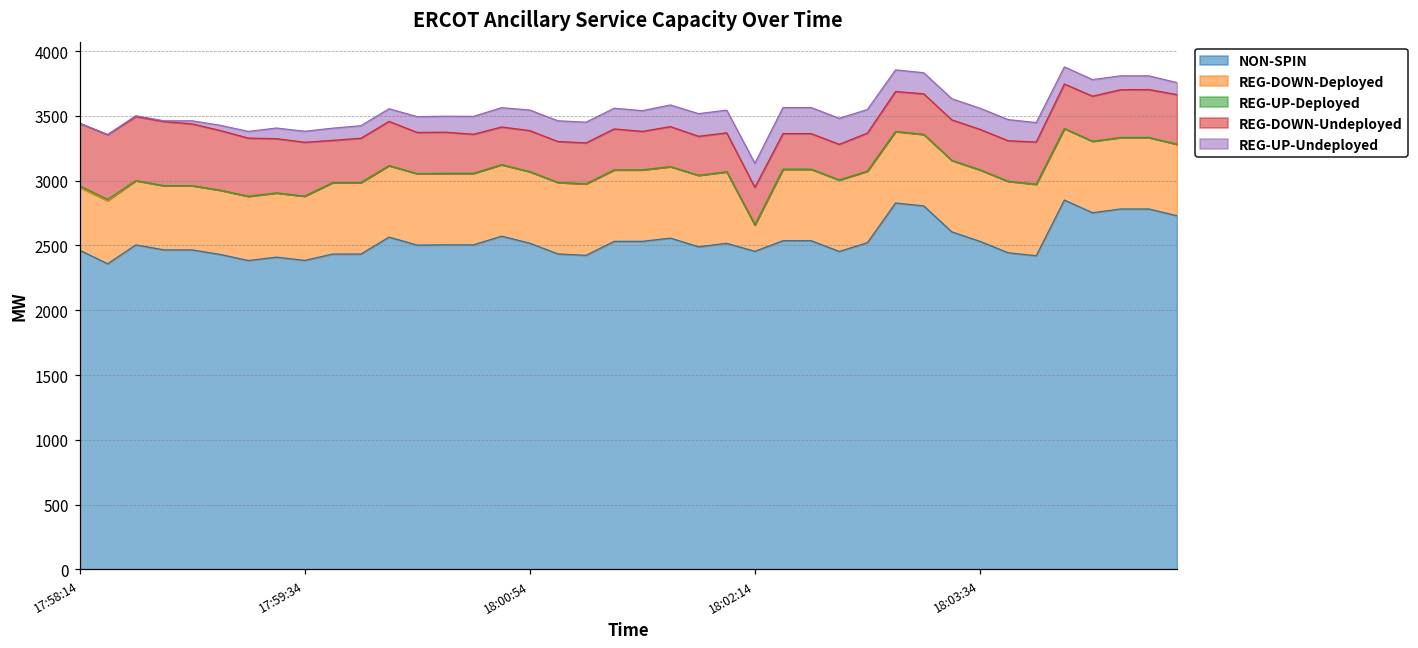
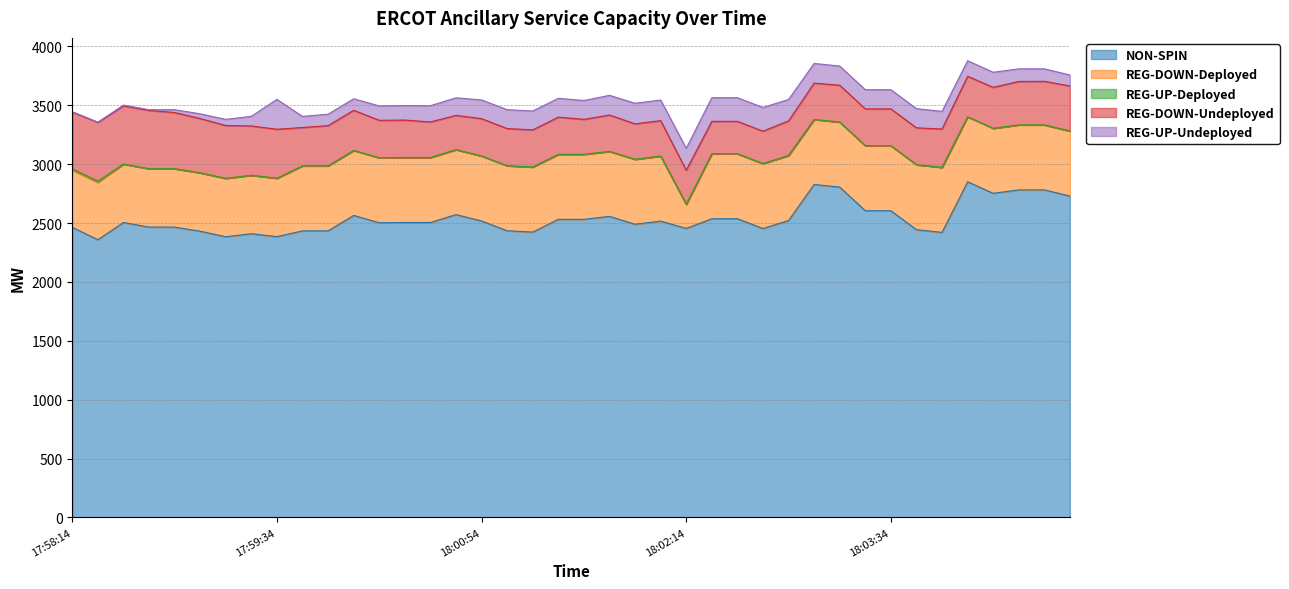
  {
    "NON-SPIN": {
      "17:58:14": 2460,
      "17:59:34": 2390,
      "18:00:54": 2520,
      "18:02:14": 2460,
-     "18:03:34": 2530
+     "18:03:34": 2610
    },
    "REG-DOWN-Undeployed": {
      "17:59:34": 420,
      "18:00:54": 320,
      "18:02:14": 290,
      "18:03:34": 310
    },
    "REG-UP-Undeployed": {
-     "17:59:34": 90,
+     "17:59:34": 250,
      "18:00:54": 160,
      "18:02:14": 190,
      "18:03:34": 160
    }
  }
